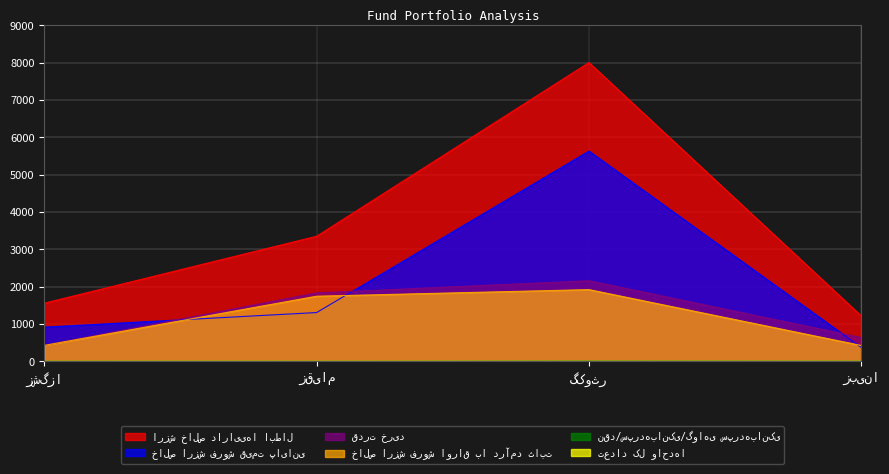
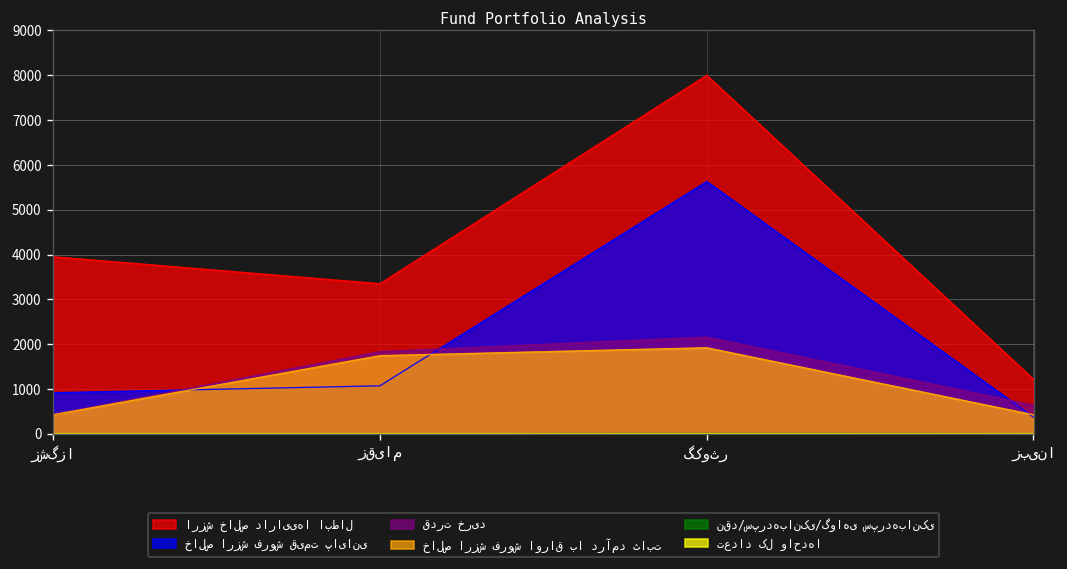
  {
    "ارزش خالص دارایی‌ها ابطال": {
-     "زشگزا": 1600,
+     "زشگزا": 4000,
      "زقیام": 3300,
      "گکوثر": 8000,
      "زبینا": 1200
    },
    "خالص ارزش فروش قیمت پایانی": {
      "زشگزا": 900,
-     "زقیام": 1300,
+     "زقیام": 1100,
      "گکوثر": 5600
    },
    "قدرت خرید": {
      "زقیام": 1800,
      "گکوثر": 2200,
      "زبینا": 600
    },
    "خالص ارزش فروش اوراق با درآمد ثابت": {
      "زقیام": 1700,
      "گکوثر": 1900
    }
  }
